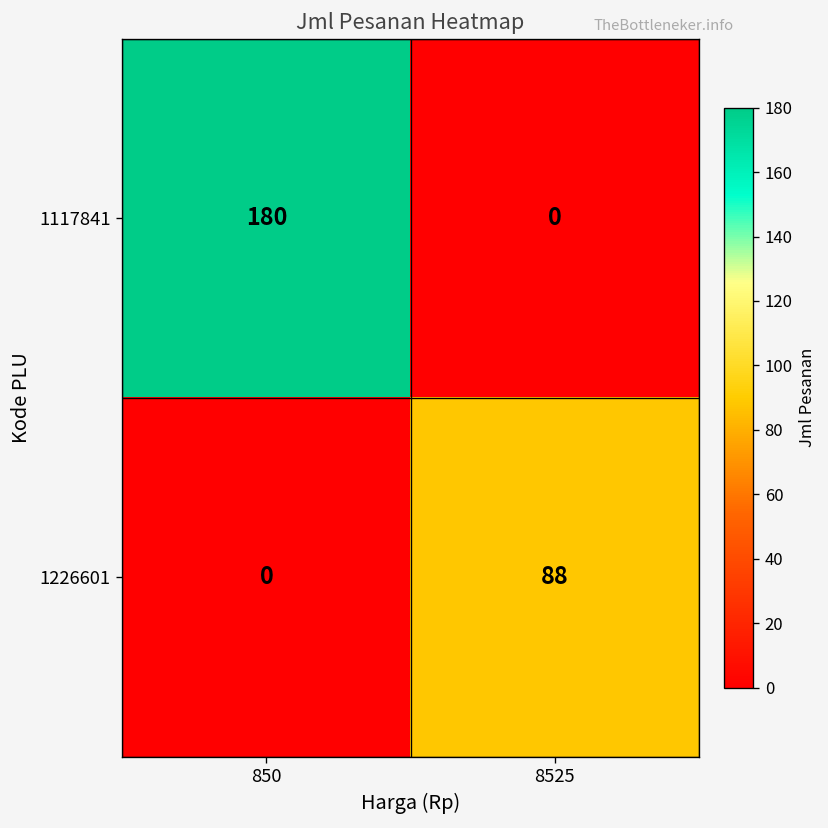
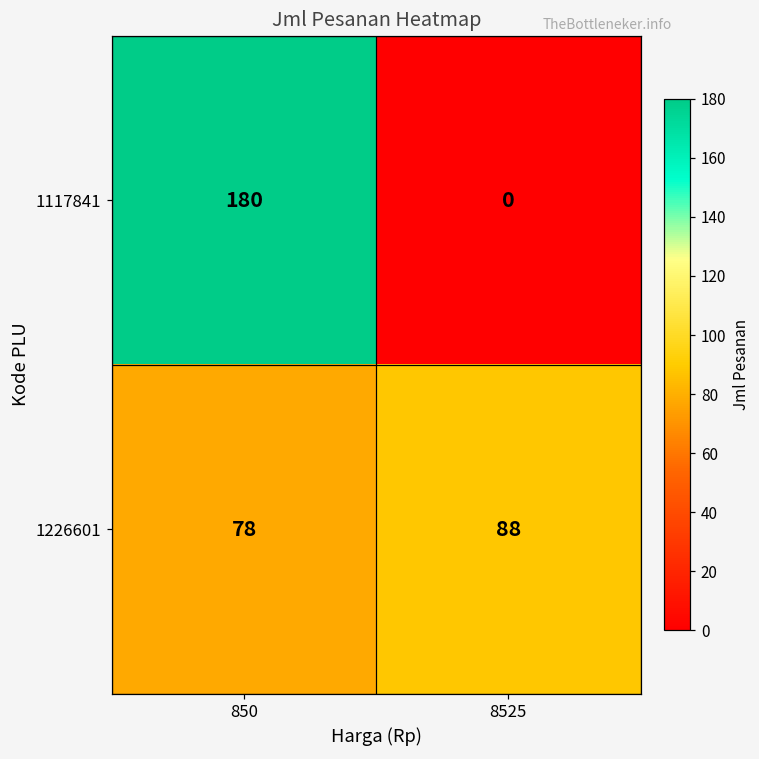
  {
    "1117841": {
      "850": 180,
      "8525": 0
    },
    "1226601": {
-     "850": 0,
+     "850": 78,
      "8525": 88
    }
  }
